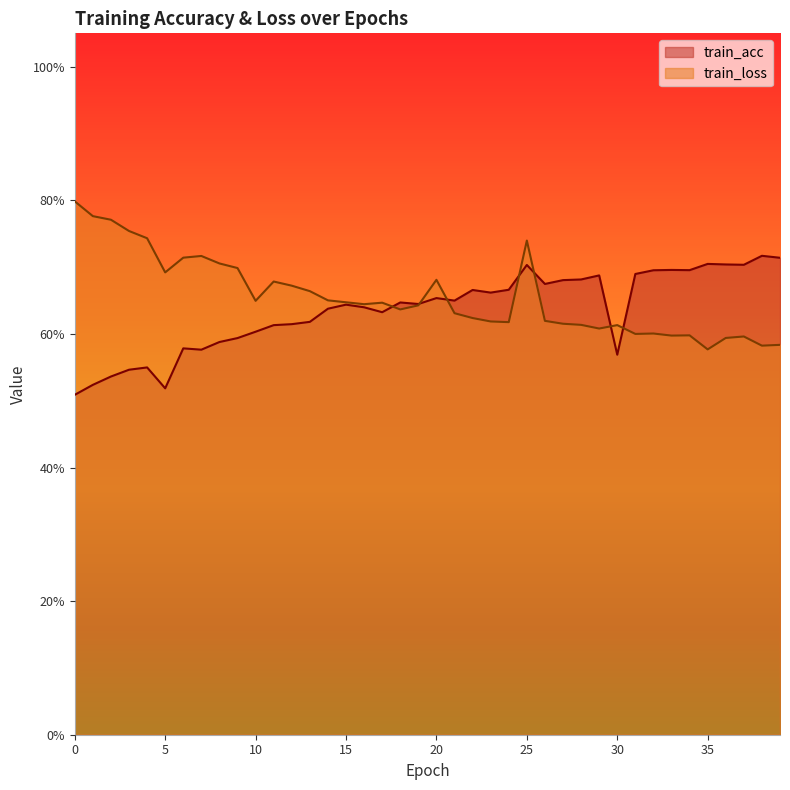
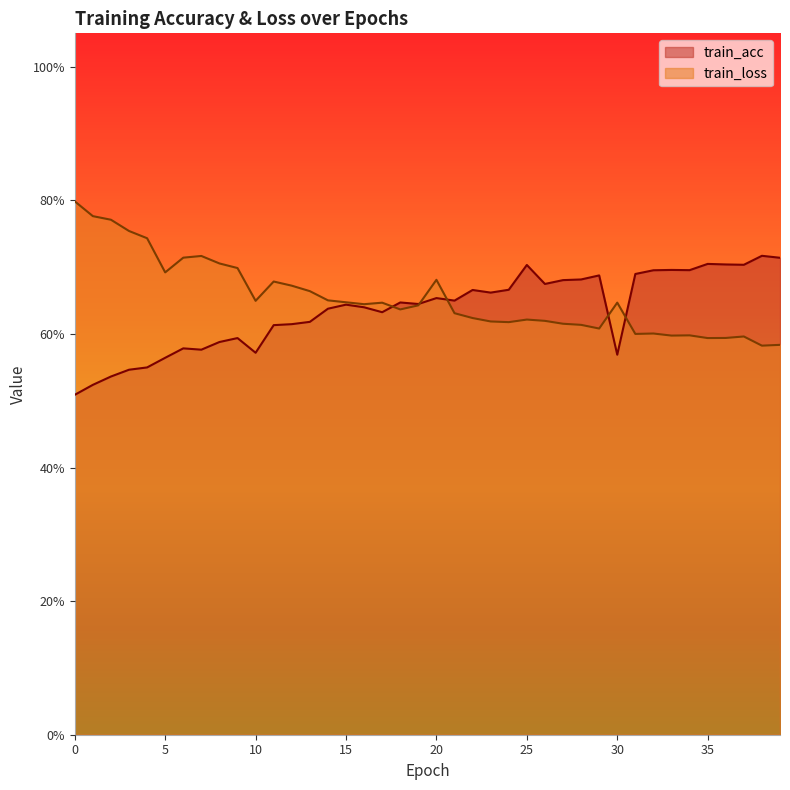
  {
    "train_acc": {
      "0": "51%",
-     "5": "52%",
-     "10": "60%",
+     "5": "56%",
+     "10": "57%",
      "20": "65%",
      "25": "70%",
      "30": "57%",
      "35": "70%"
    },
    "train_loss": {
      "0": "80%",
      "5": "69%",
      "10": "65%",
      "20": "68%",
-     "25": "74%",
-     "30": "61%",
-     "35": "58%"
+     "25": "62%",
+     "30": "65%",
+     "35": "59%"
    }
  }
